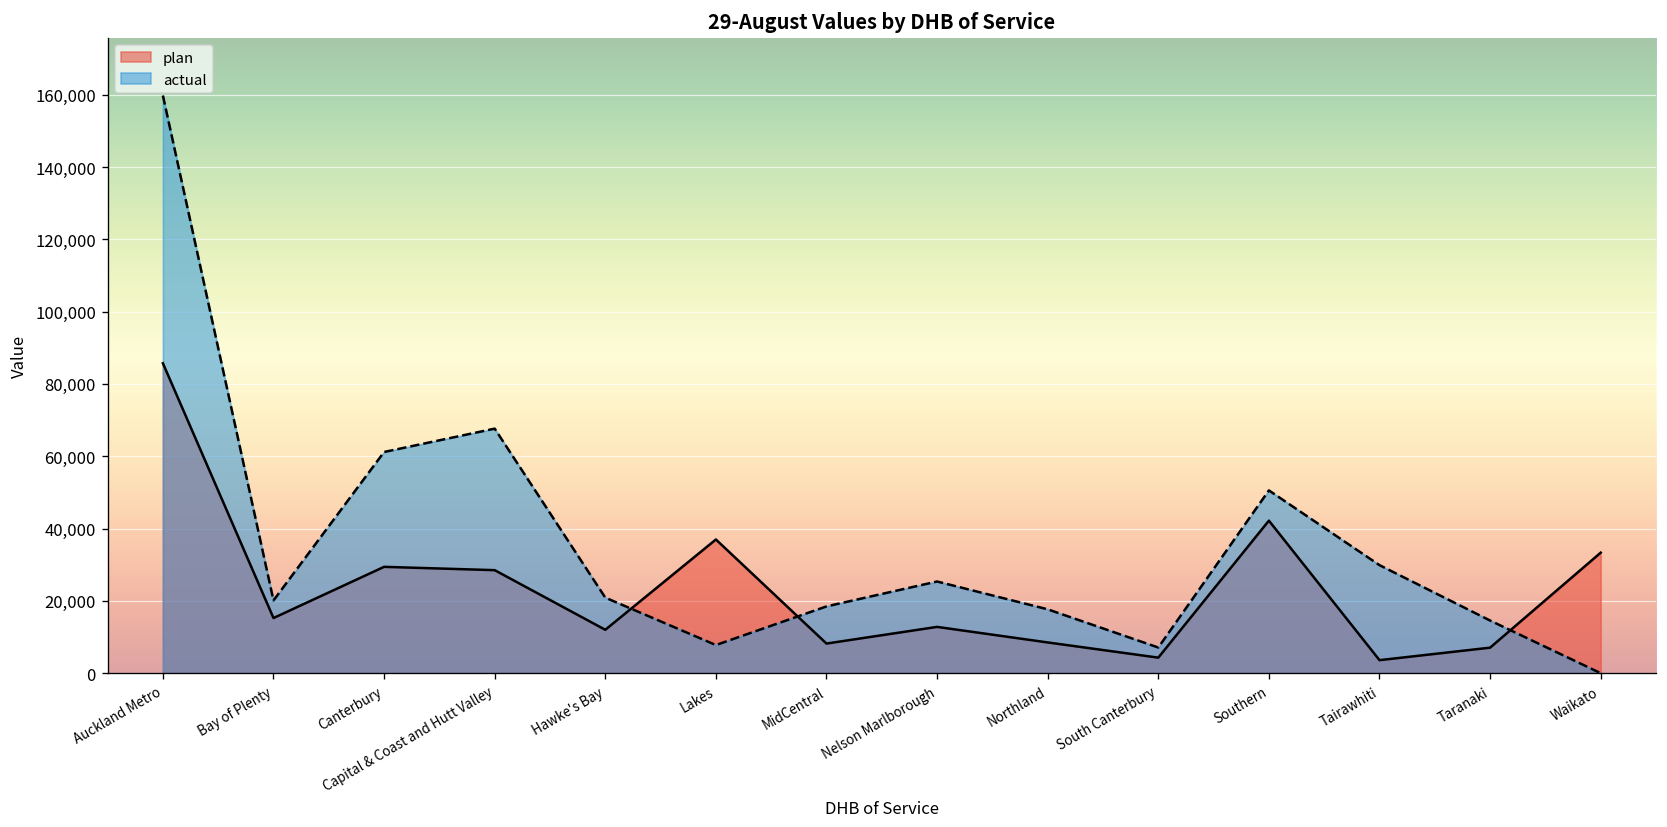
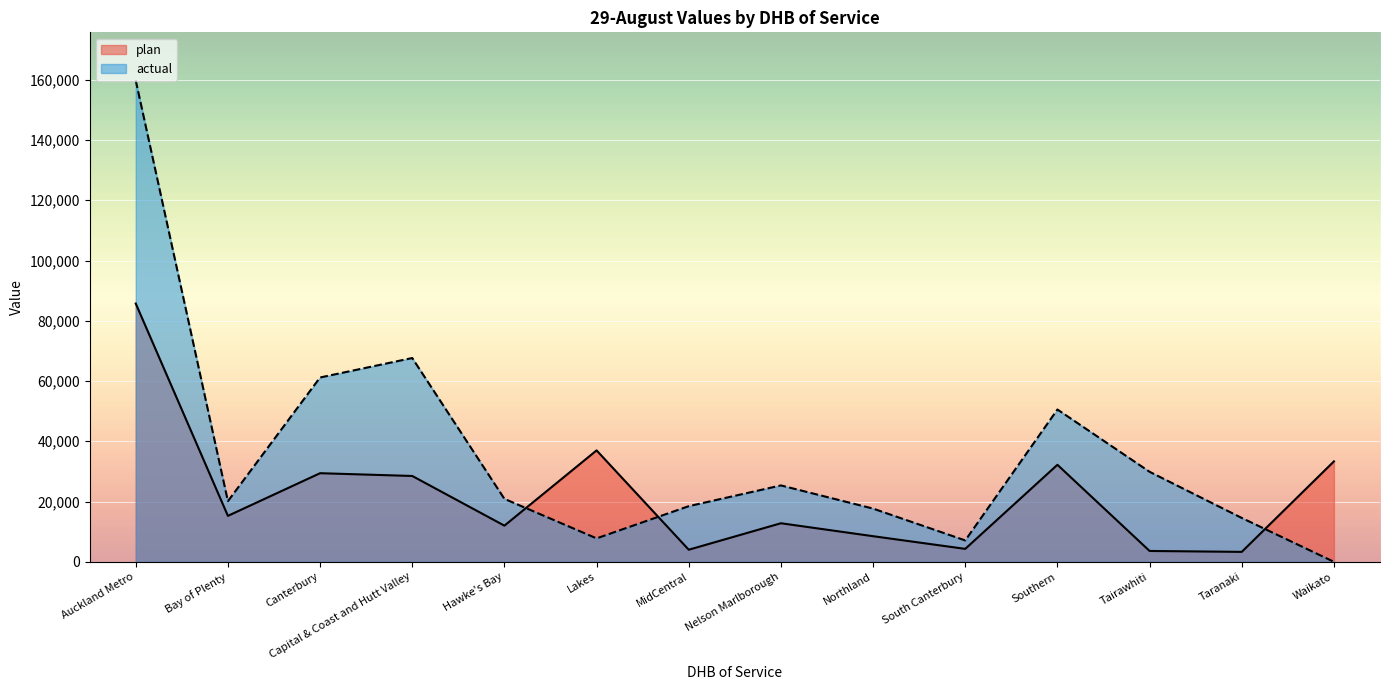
  {
    "plan": {
      "Auckland Metro": "86,000",
      "Bay of Plenty": "15,000",
      "Canterbury": "29,000",
      "Capital & Coast and Hutt Valley": "28,000",
      "Hawke's Bay": "12,000",
      "Lakes": "37,000",
-     "MidCentral": "8,000",
+     "MidCentral": "4,000",
      "Nelson Marlborough": "13,000",
      "Northland": "9,000",
      "South Canterbury": "4,000",
-     "Southern": "42,000",
+     "Southern": "32,000",
      "Tairawhiti": "4,000",
-     "Taranaki": "7,000",
+     "Taranaki": "3,000",
      "Waikato": "33,000"
    },
    "actual": {
      "Bay of Plenty": "20,000",
      "Canterbury": "61,000",
      "Capital & Coast and Hutt Valley": "68,000",
      "Hawke's Bay": "21,000",
      "Lakes": "8,000",
      "MidCentral": "18,000",
      "Nelson Marlborough": "25,000",
      "Northland": "18,000",
      "South Canterbury": "7,000",
      "Southern": "51,000",
      "Tairawhiti": "30,000",
      "Taranaki": "15,000",
      "Waikato": "0"
    }
  }
